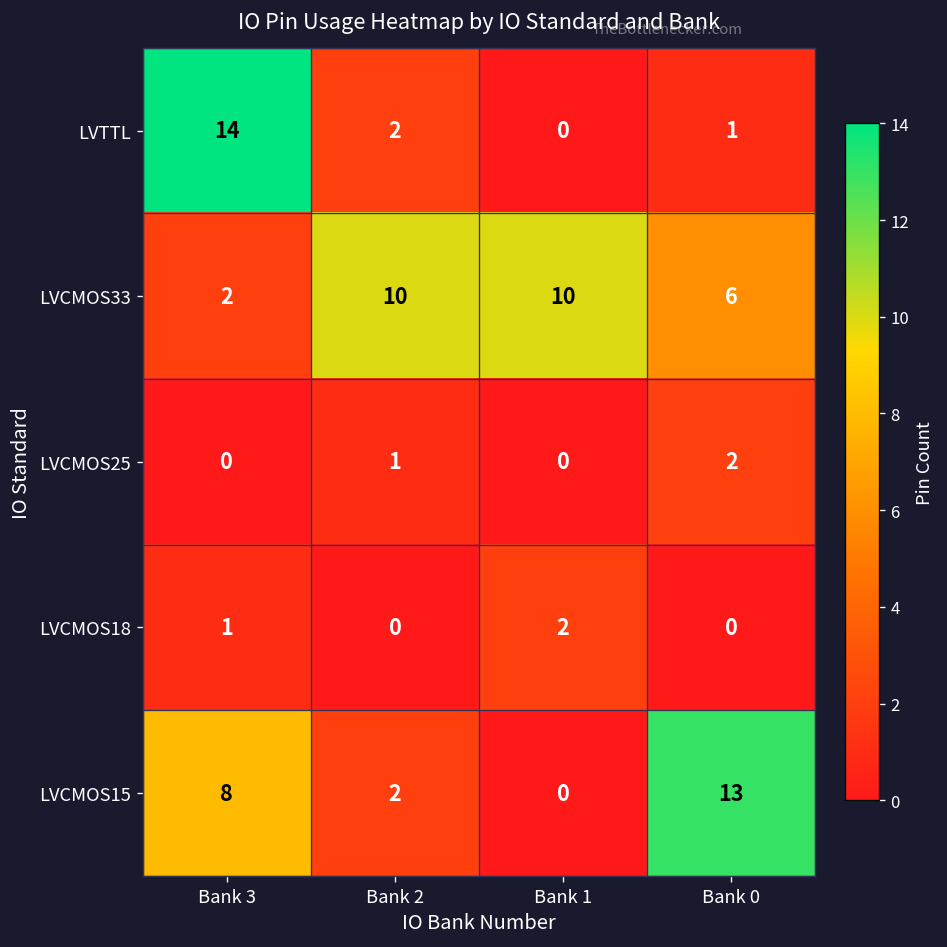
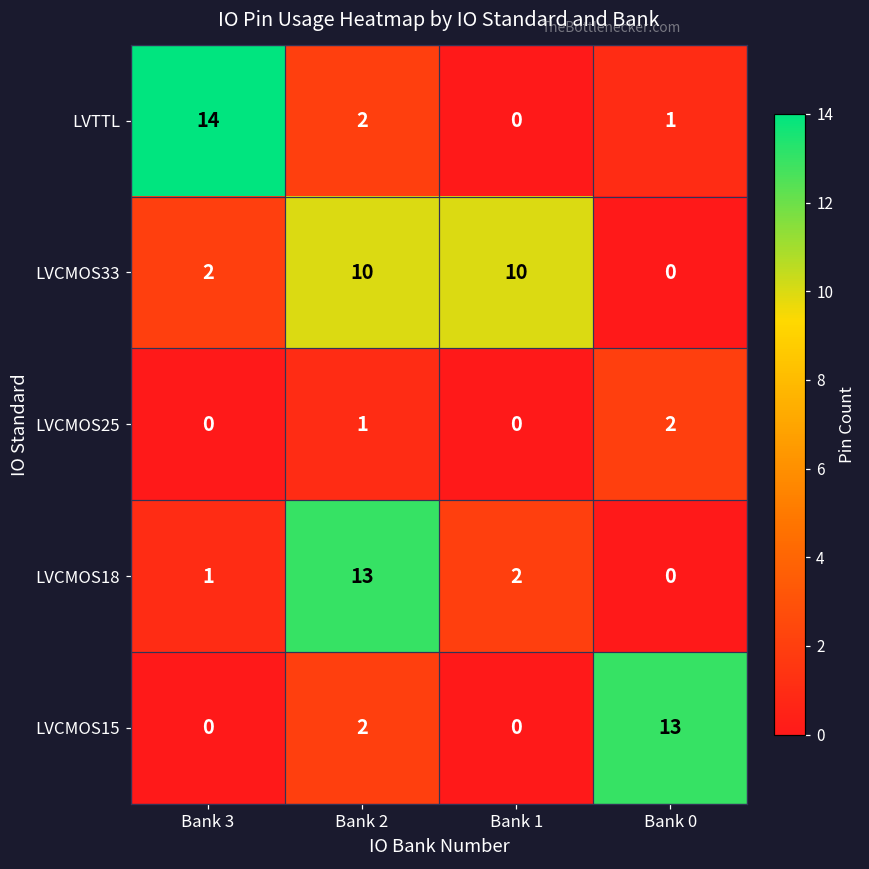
  {
    "LVTTL": {
      "Bank 3": 14,
      "Bank 2": 2,
      "Bank 1": 0,
      "Bank 0": 1
    },
    "LVCMOS33": {
      "Bank 3": 2,
      "Bank 2": 10,
      "Bank 1": 10,
-     "Bank 0": 6
+     "Bank 0": 0
    },
    "LVCMOS25": {
      "Bank 3": 0,
      "Bank 2": 1,
      "Bank 1": 0,
      "Bank 0": 2
    },
    "LVCMOS18": {
      "Bank 3": 1,
-     "Bank 2": 0,
+     "Bank 2": 13,
      "Bank 1": 2,
      "Bank 0": 0
    },
    "LVCMOS15": {
-     "Bank 3": 8,
+     "Bank 3": 0,
      "Bank 2": 2,
      "Bank 1": 0,
      "Bank 0": 13
    }
  }
